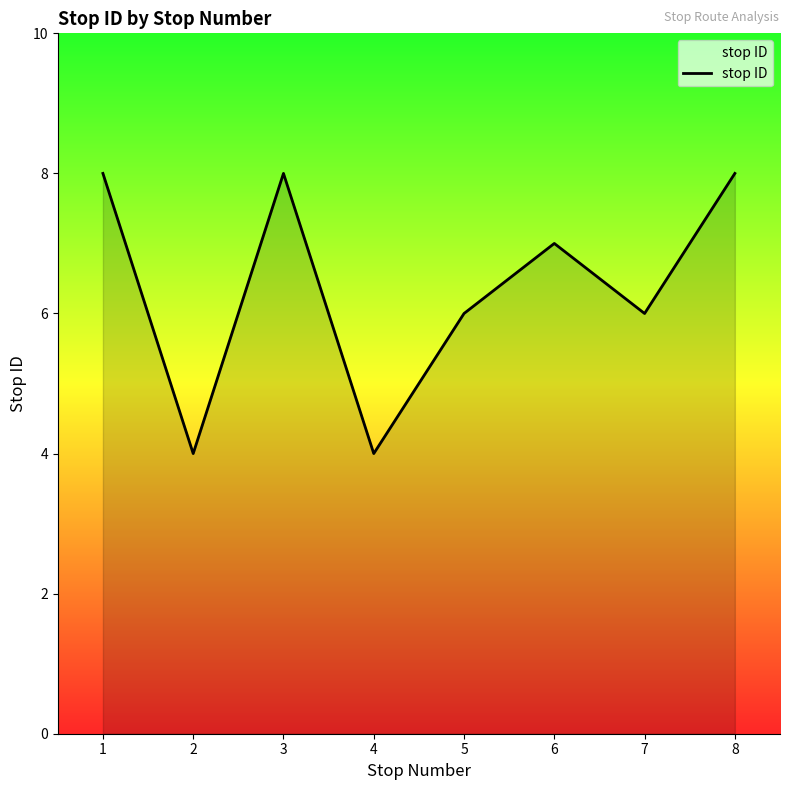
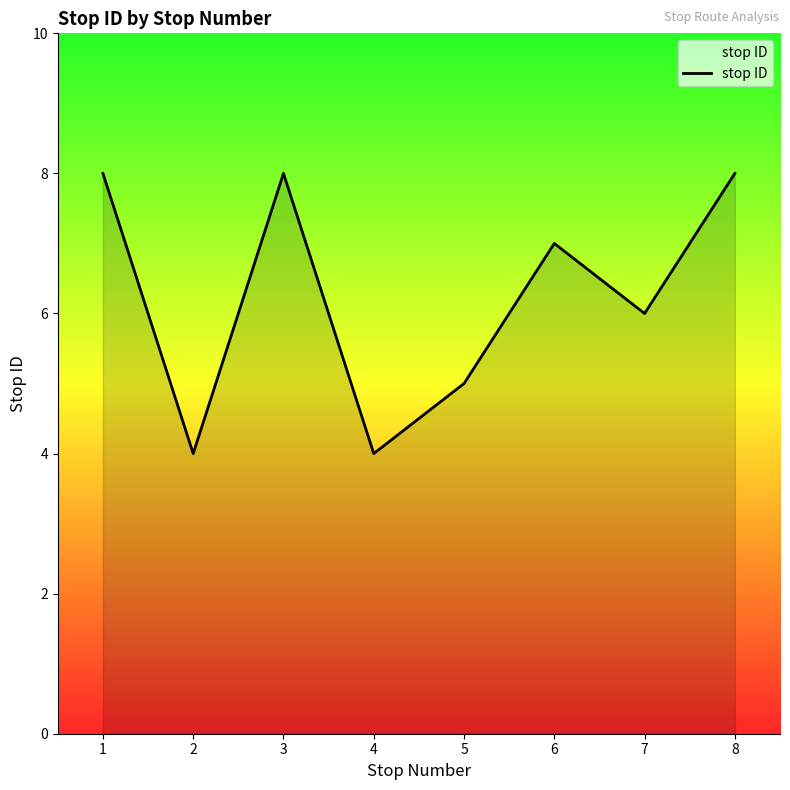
  {
    "1": 8,
    "2": 4,
    "3": 8,
    "4": 4,
-   "5": 6,
+   "5": 5,
    "6": 7,
    "7": 6,
    "8": 8
  }
